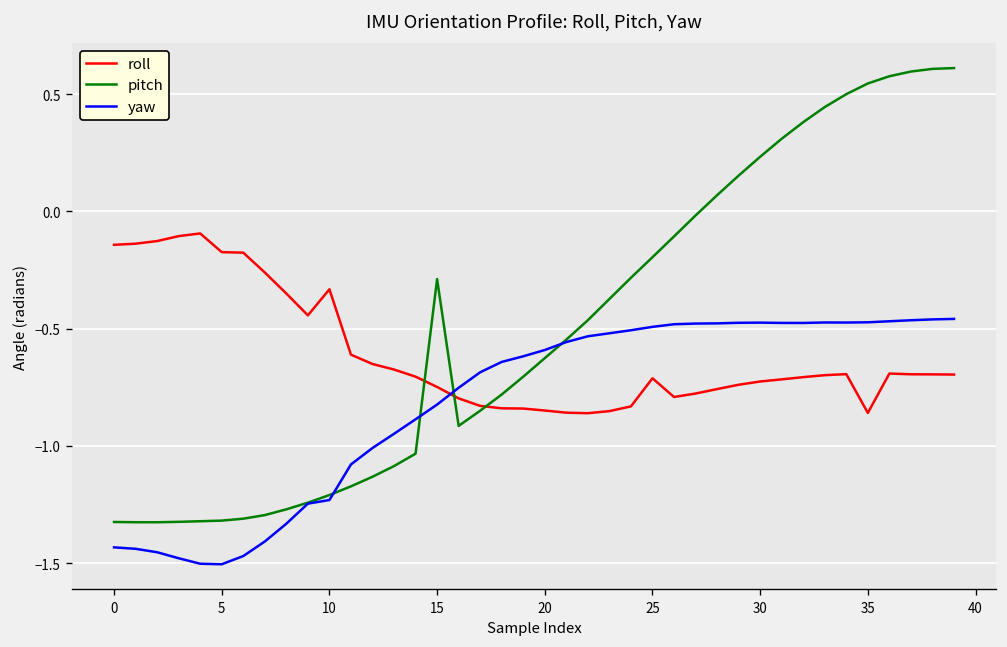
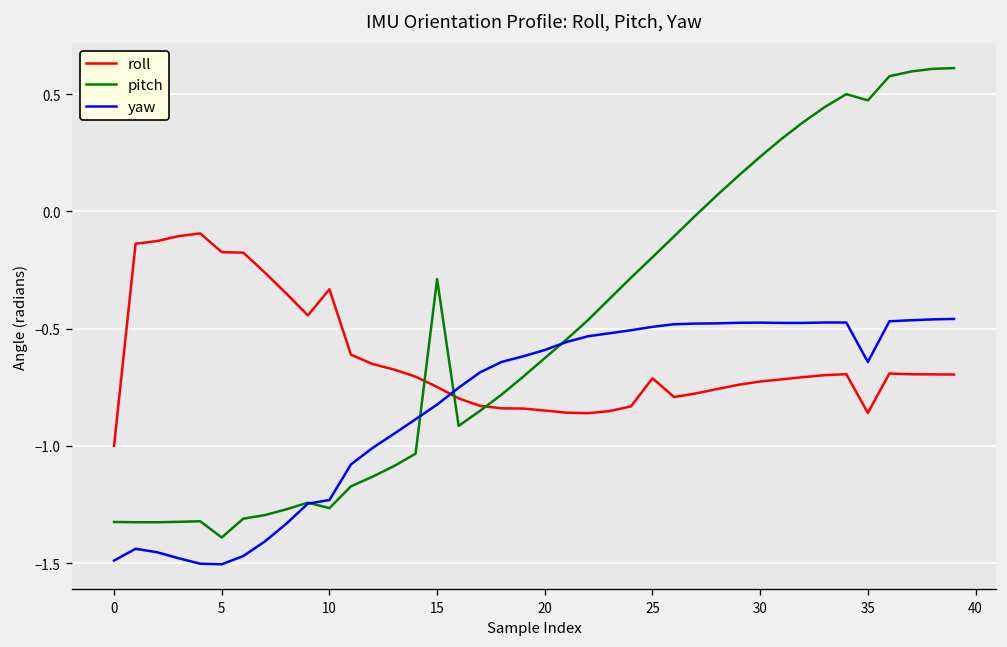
  {
    "roll": {
-     "0": -0.14,
+     "0": -1.00,
      "5": -0.17,
      "10": -0.33,
      "15": -0.75,
      "20": -0.85,
      "25": -0.71,
      "30": -0.73,
      "35": -0.86
    },
    "pitch": {
      "0": -1.32,
-     "5": -1.32,
-     "10": -1.21,
+     "5": -1.39,
+     "10": -1.27,
      "15": -0.29,
      "20": -0.63,
      "25": -0.20,
      "30": 0.23,
-     "35": 0.55
+     "35": 0.47
    },
    "yaw": {
-     "0": -1.43,
+     "0": -1.49,
      "5": -1.50,
      "10": -1.23,
      "15": -0.82,
      "20": -0.59,
      "25": -0.49,
      "30": -0.47,
-     "35": -0.47
+     "35": -0.64
    }
  }
